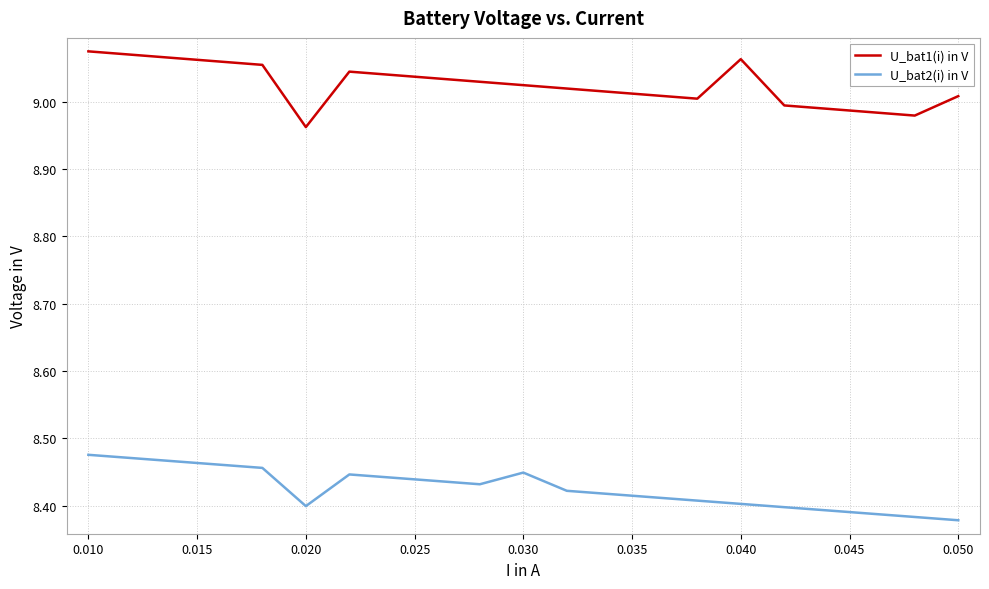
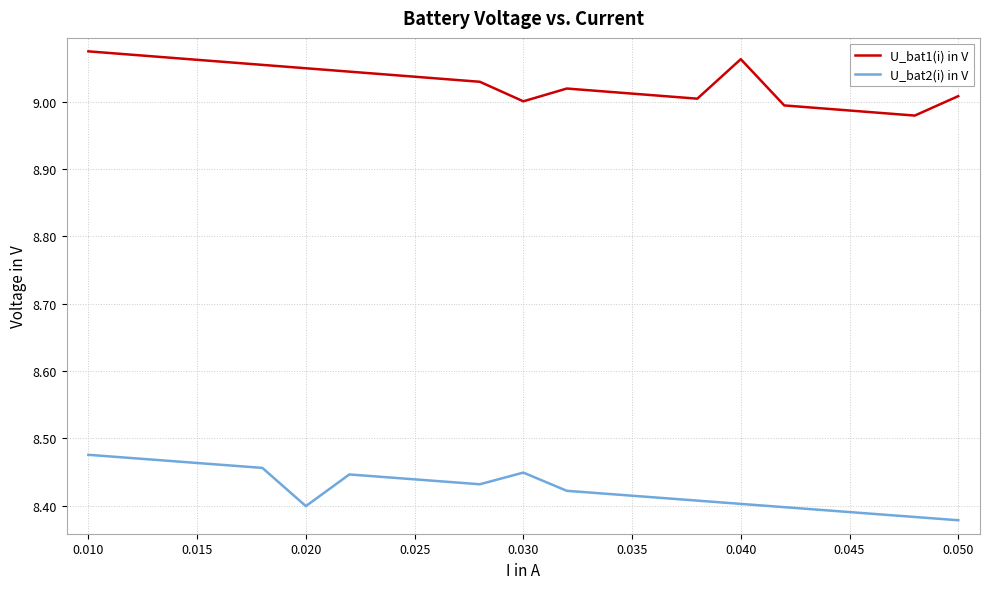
  {
    "U_bat1(i) in V": {
      "0.010": 9.07,
-     "0.020": 8.96,
-     "0.030": 9.02,
+     "0.020": 9.05,
+     "0.030": 9.00,
      "0.040": 9.06,
      "0.050": 9.01
    },
    "U_bat2(i) in V": {
      "0.010": 8.48,
      "0.020": 8.40,
      "0.030": 8.45,
      "0.040": 8.40,
      "0.050": 8.38
    }
  }
